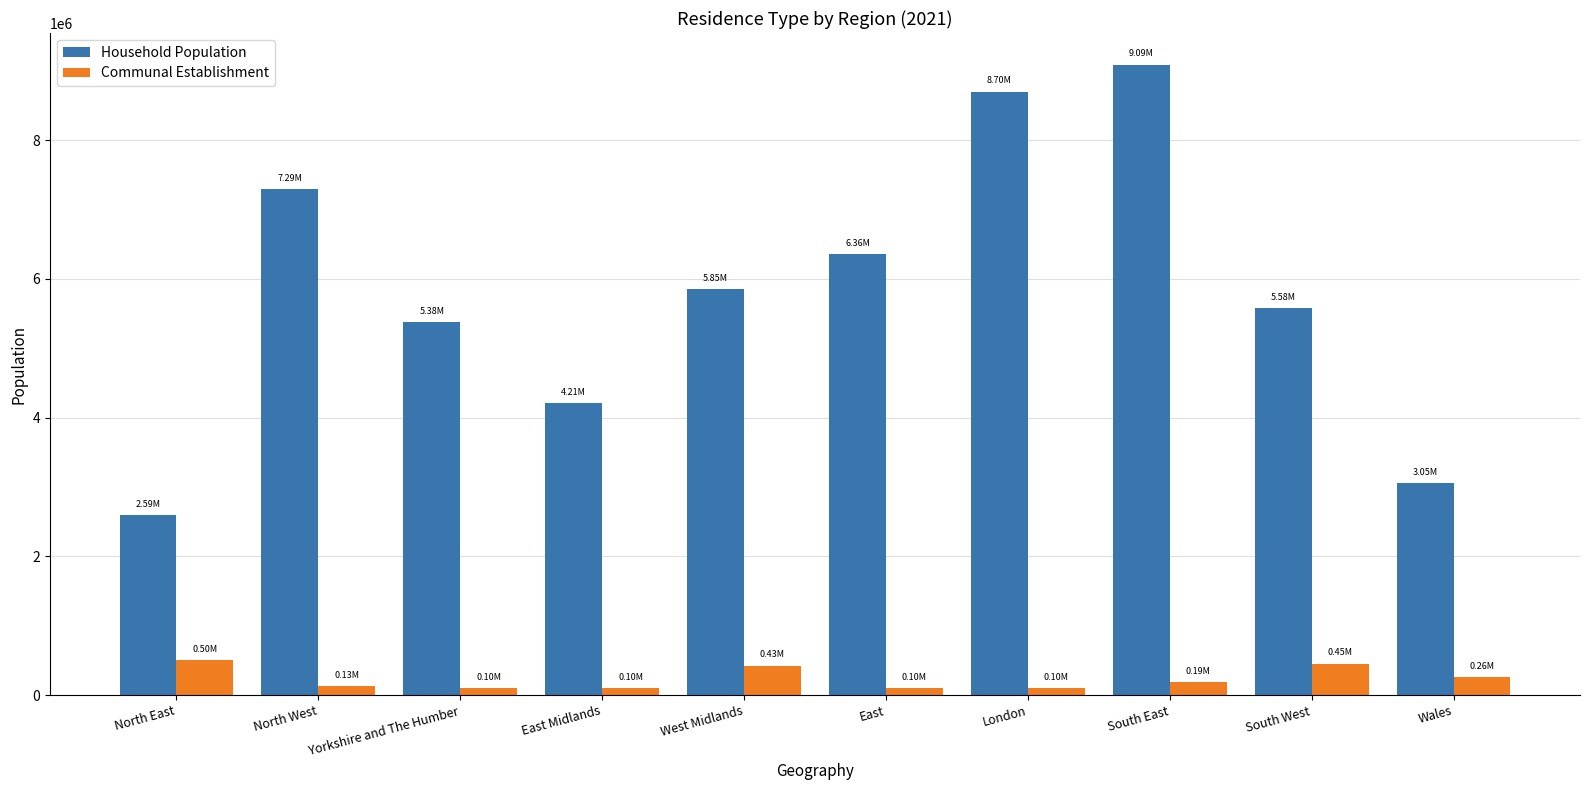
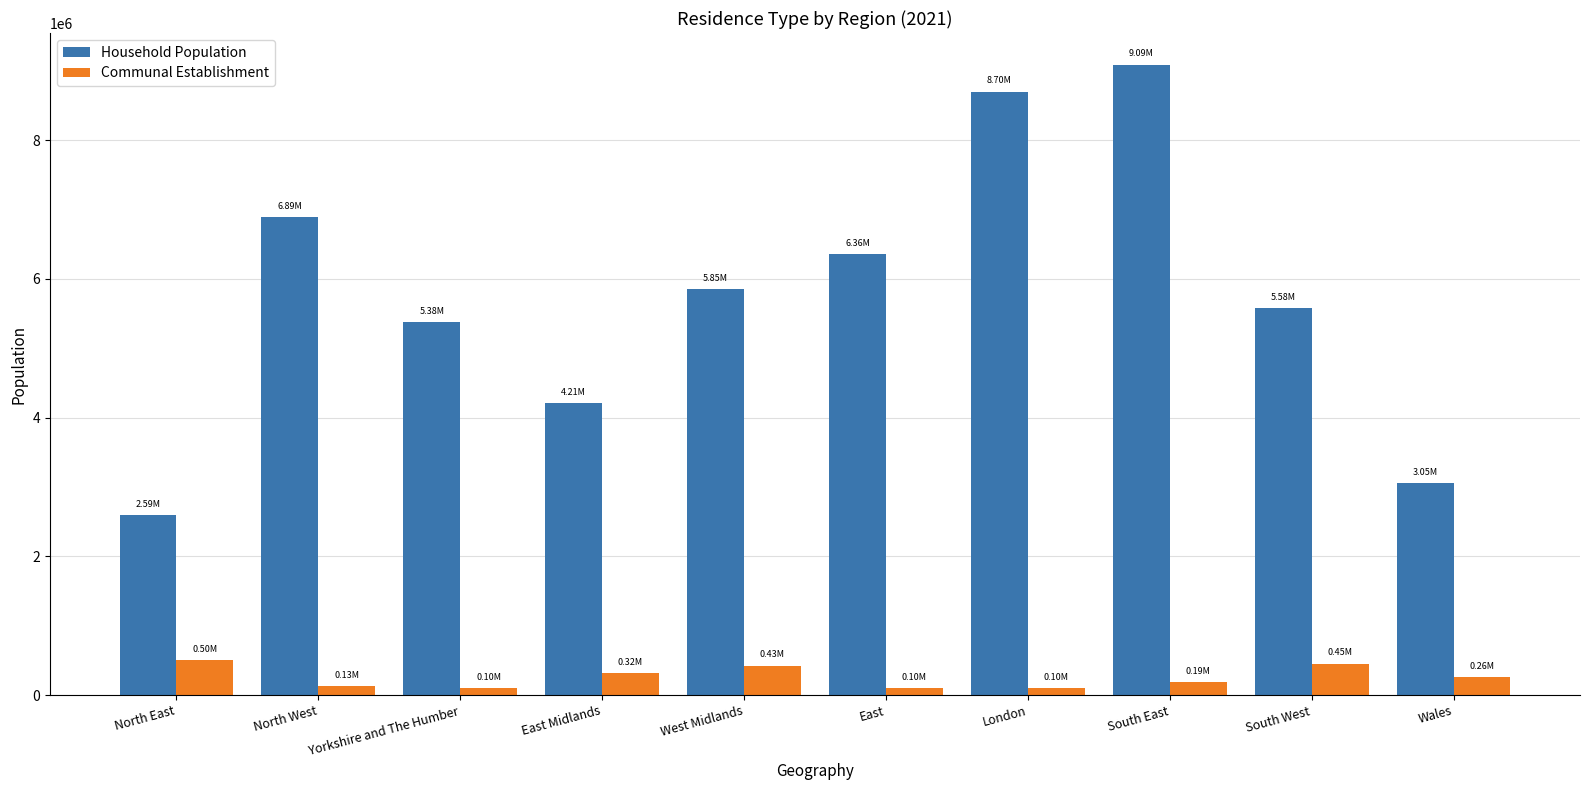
  {
    "Household Population": {
      "North East": "2.59M",
-     "North West": "7.29M",
+     "North West": "6.89M",
      "Yorkshire and The Humber": "5.38M",
      "East Midlands": "4.21M",
      "West Midlands": "5.85M",
      "East": "6.36M",
      "London": "8.70M",
      "South East": "9.09M",
      "South West": "5.58M",
      "Wales": "3.05M"
    },
    "Communal Establishment": {
      "North East": "0.50M",
      "North West": "0.13M",
      "Yorkshire and The Humber": "0.10M",
-     "East Midlands": "0.10M",
+     "East Midlands": "0.32M",
      "West Midlands": "0.43M",
      "East": "0.10M",
      "London": "0.10M",
      "South East": "0.19M",
      "South West": "0.45M",
      "Wales": "0.26M"
    }
  }
